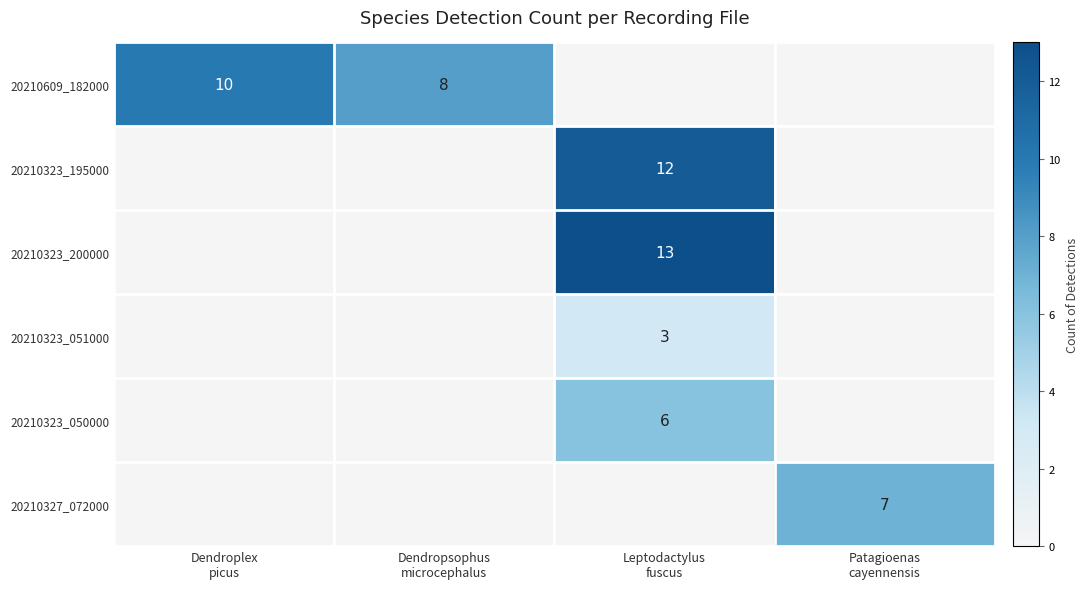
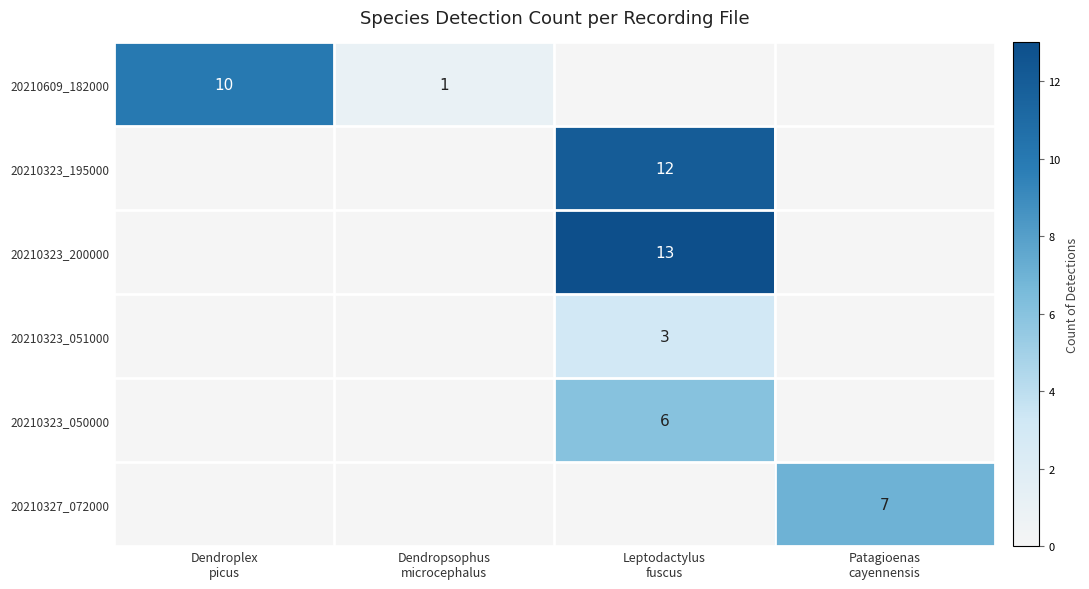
  {
    "20210609_182000": {
      "Dendroplex picus": 10,
-     "Dendropsophus microcephalus": 8
+     "Dendropsophus microcephalus": 1
    },
    "20210323_195000": {
      "Leptodactylus fuscus": 12
    },
    "20210323_200000": {
      "Leptodactylus fuscus": 13
    },
    "20210323_051000": {
      "Leptodactylus fuscus": 3
    },
    "20210323_050000": {
      "Leptodactylus fuscus": 6
    },
    "20210327_072000": {
      "Patagioenas cayennensis": 7
    }
  }
